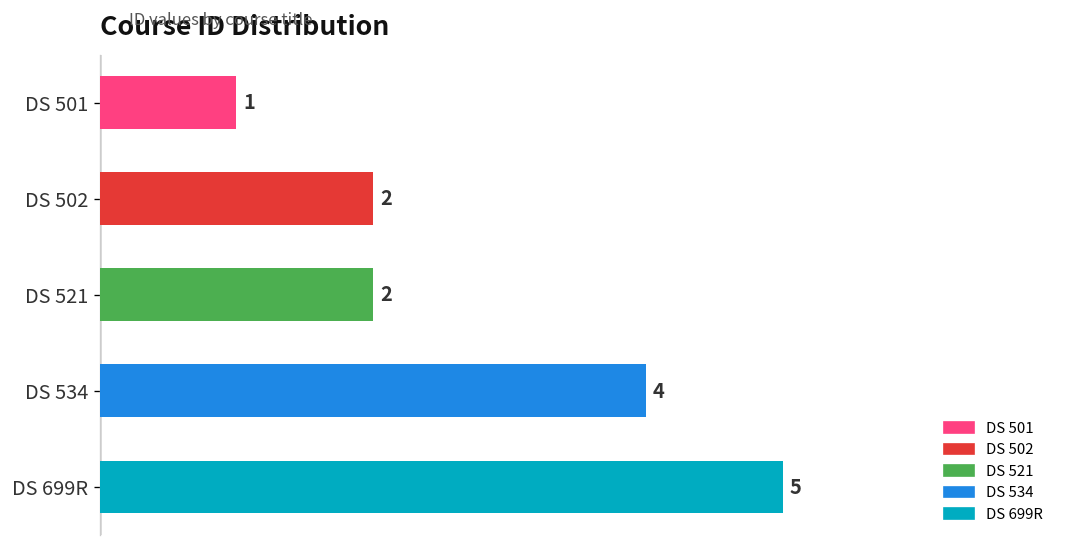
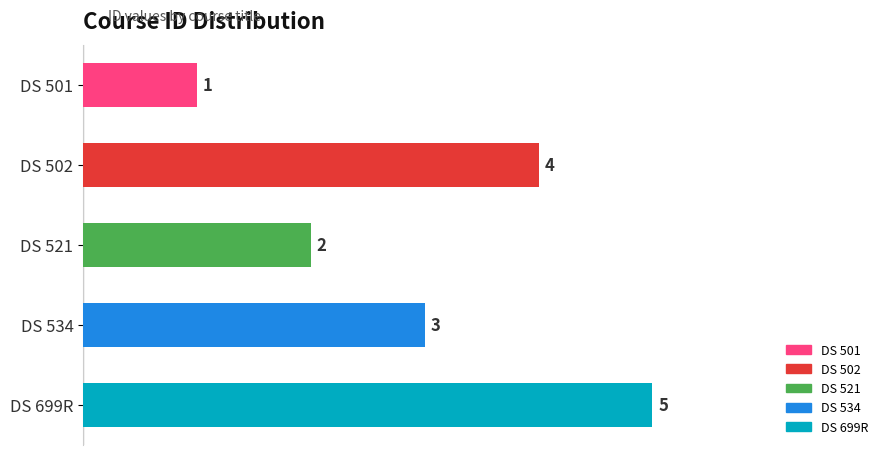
  {
    "DS 501": 1,
-   "DS 502": 2,
+   "DS 502": 4,
    "DS 521": 2,
-   "DS 534": 4,
+   "DS 534": 3,
    "DS 699R": 5
  }
